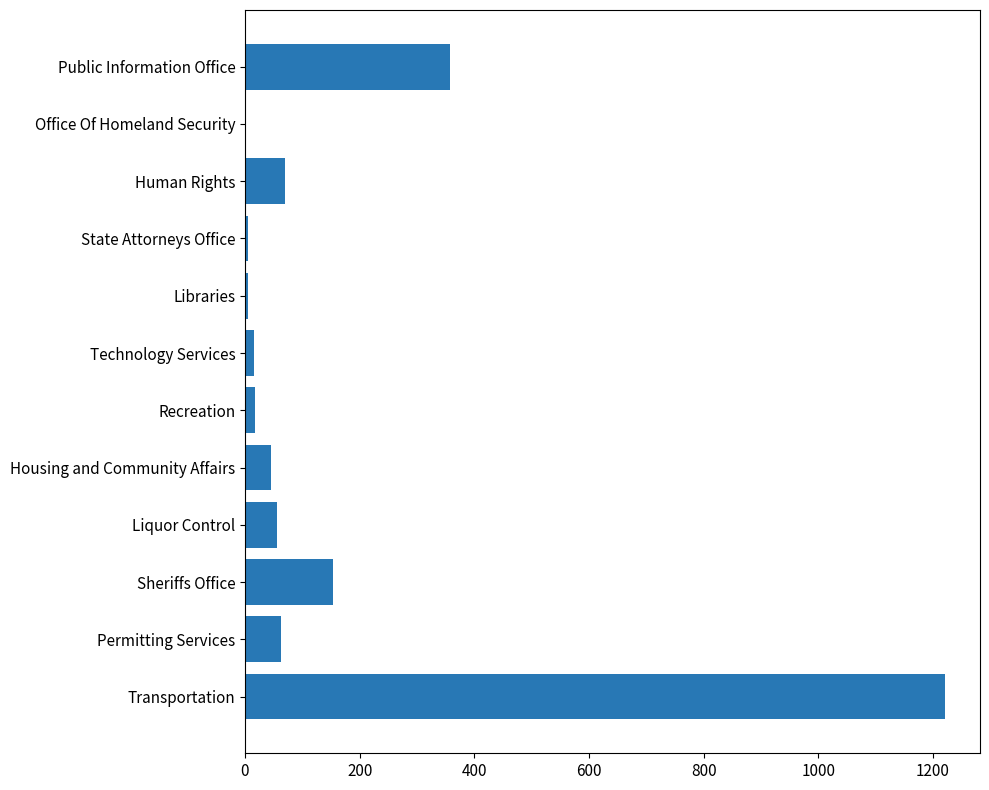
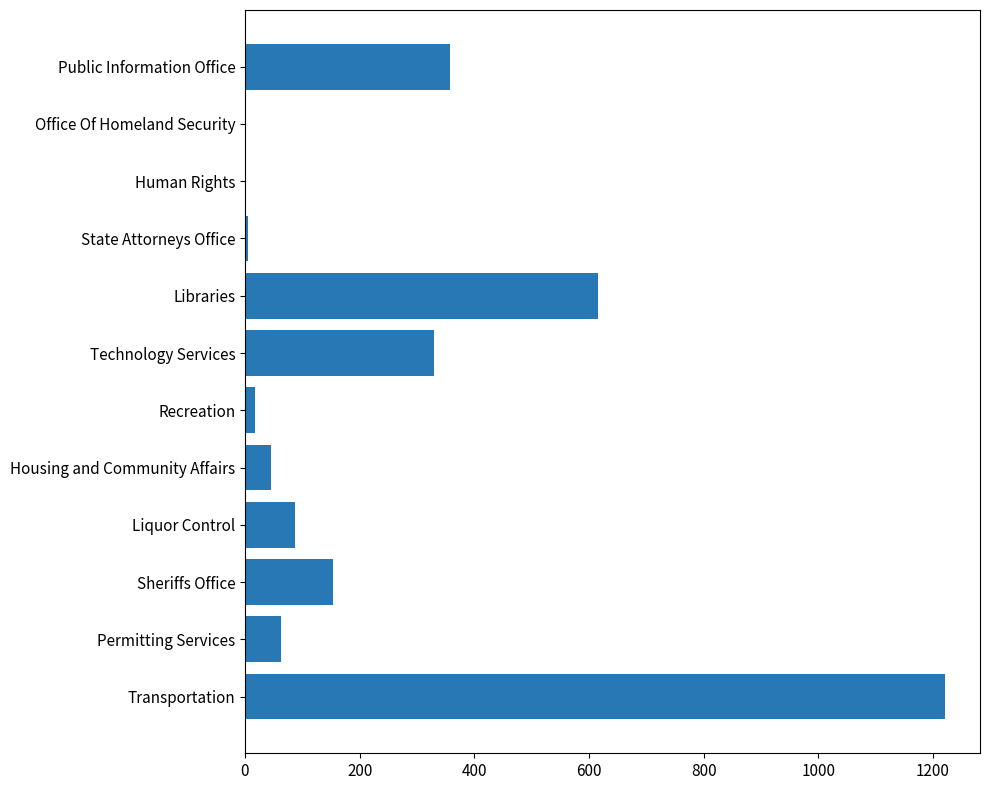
  {
    "Public Information Office": 360,
-   "Human Rights": 70,
+   "Human Rights": 0,
    "State Attorneys Office": 10,
-   "Libraries": 10,
-   "Technology Services": 20,
+   "Libraries": 620,
+   "Technology Services": 330,
    "Recreation": 20,
    "Housing and Community Affairs": 50,
-   "Liquor Control": 60,
+   "Liquor Control": 90,
    "Sheriffs Office": 150,
    "Permitting Services": 60,
    "Transportation": 1220
  }
